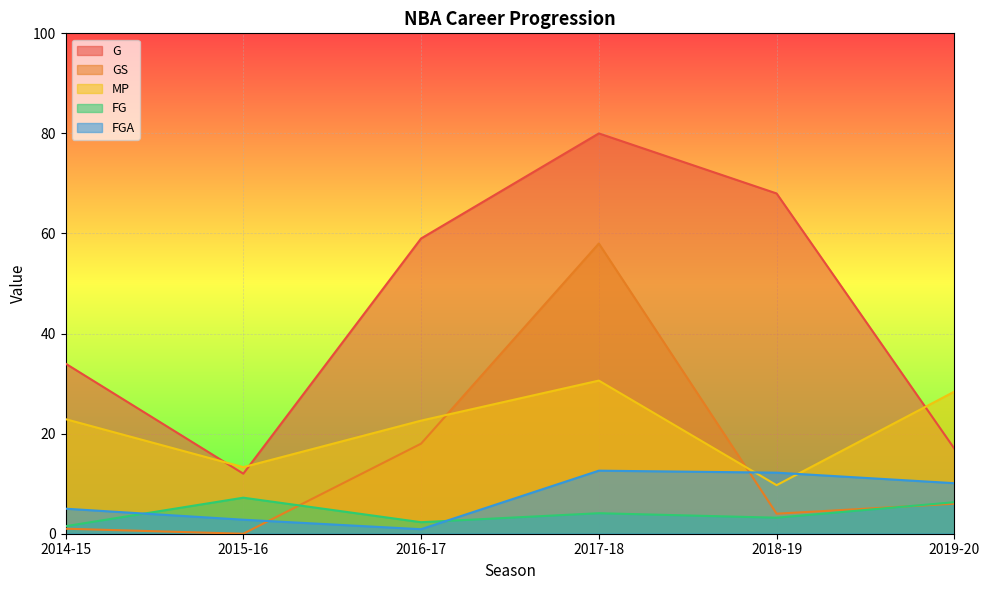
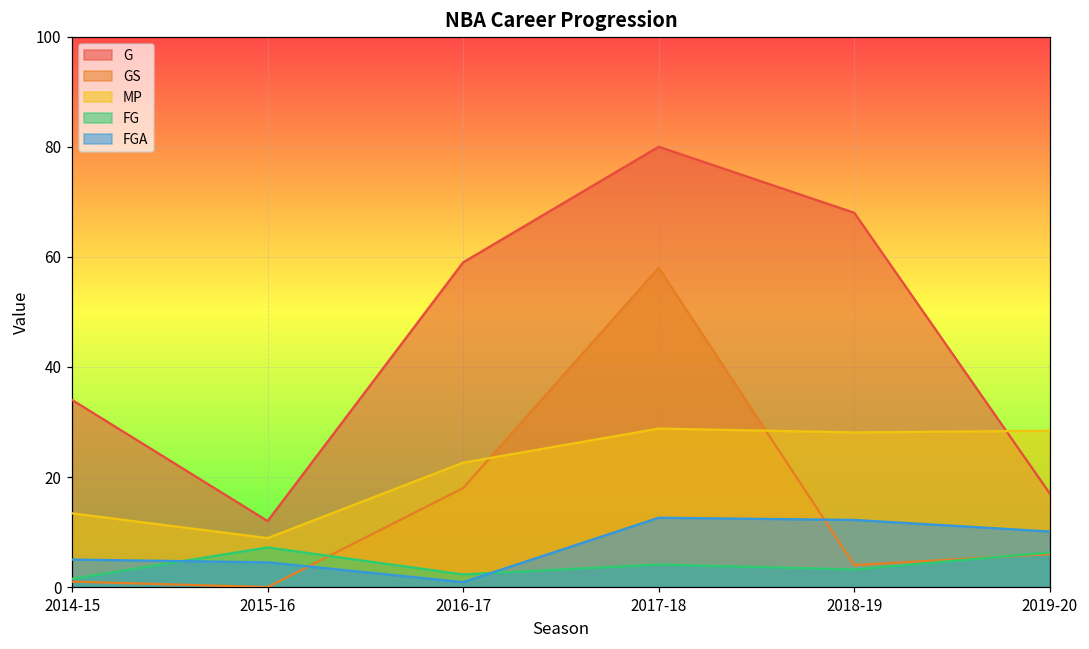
  {
    "MP": {
-     "2014-15": 23,
-     "2015-16": 13,
+     "2014-15": 13,
+     "2015-16": 9,
      "2016-17": 23,
-     "2017-18": 31,
-     "2018-19": 10,
+     "2017-18": 29,
+     "2018-19": 28,
      "2019-20": 28
    },
    "FG": {
      "2015-16": 7,
      "2016-17": 2,
      "2017-18": 4,
      "2018-19": 3
    },
    "FGA": {
      "2014-15": 5,
-     "2015-16": 3,
+     "2015-16": 5,
      "2016-17": 1,
      "2017-18": 13,
      "2018-19": 12,
      "2019-20": 10
    }
  }
